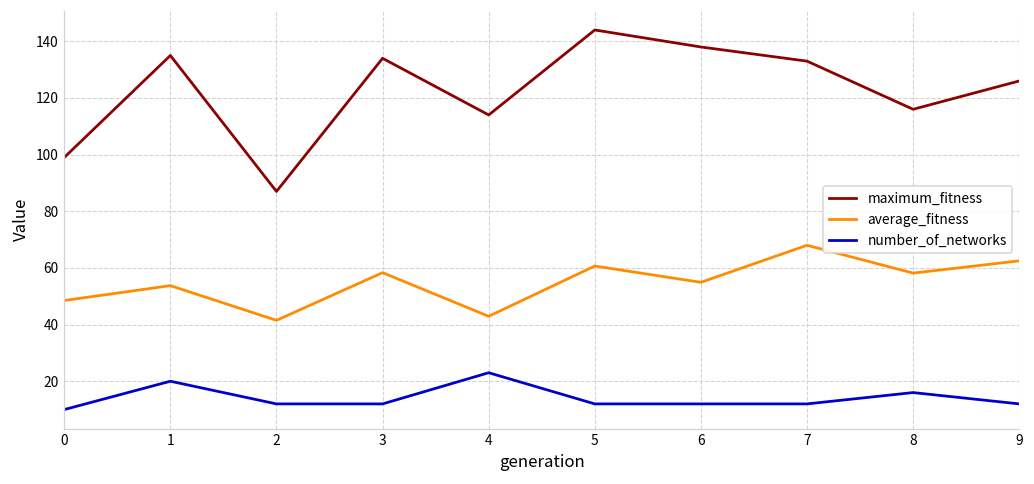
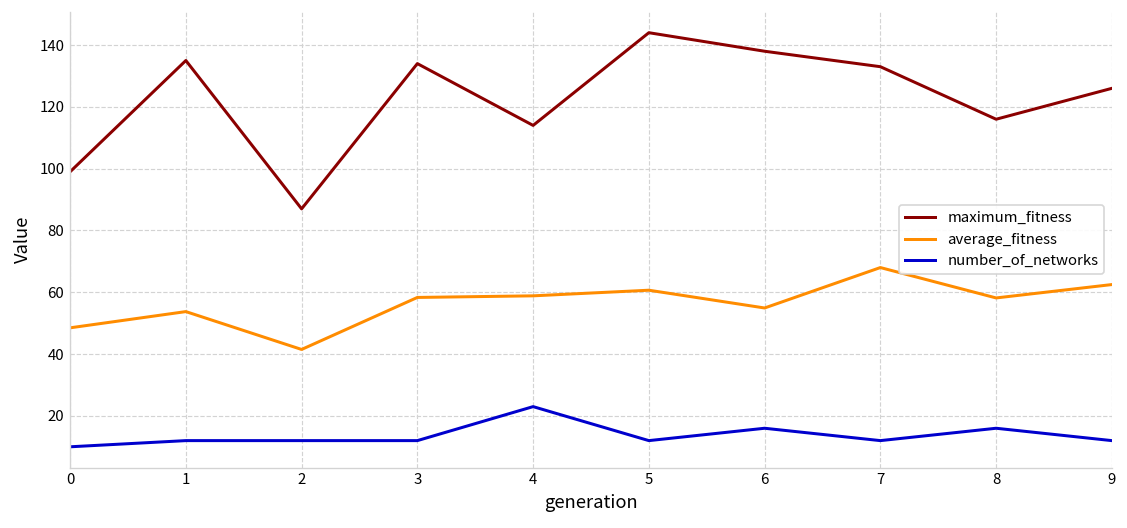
  {
    "maximum_fitness": {
      "0": 99,
      "1": 135,
      "2": 87,
      "3": 134,
      "4": 114,
      "5": 144,
      "6": 138,
      "7": 133,
      "8": 116,
      "9": 126
    },
    "average_fitness": {
      "0": 49,
      "1": 54,
      "2": 42,
      "3": 58,
-     "4": 43,
+     "4": 59,
      "5": 61,
      "6": 55,
      "7": 68,
      "8": 58,
      "9": 63
    },
    "number_of_networks": {
      "0": 10,
-     "1": 20,
+     "1": 12,
      "2": 12,
      "3": 12,
      "4": 23,
      "5": 12,
-     "6": 12,
+     "6": 16,
      "7": 12,
      "8": 16,
      "9": 12
    }
  }
